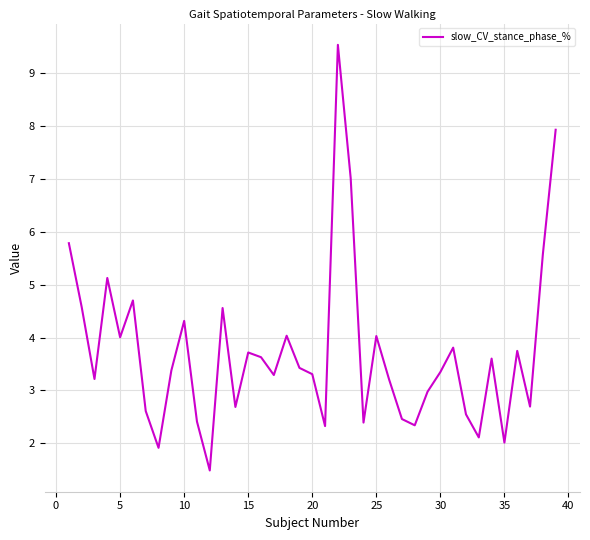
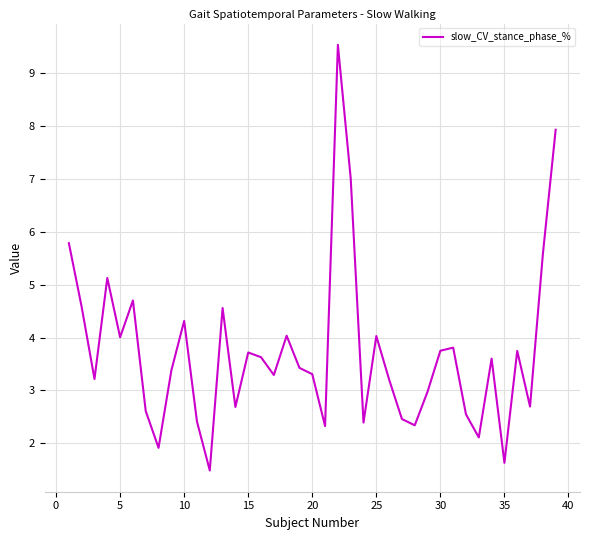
  {
    "5": 4.0,
    "10": 4.3,
    "15": 3.7,
    "20": 3.3,
    "25": 4.0,
-   "30": 3.3,
-   "35": 2.0
+   "30": 3.8,
+   "35": 1.6
  }
